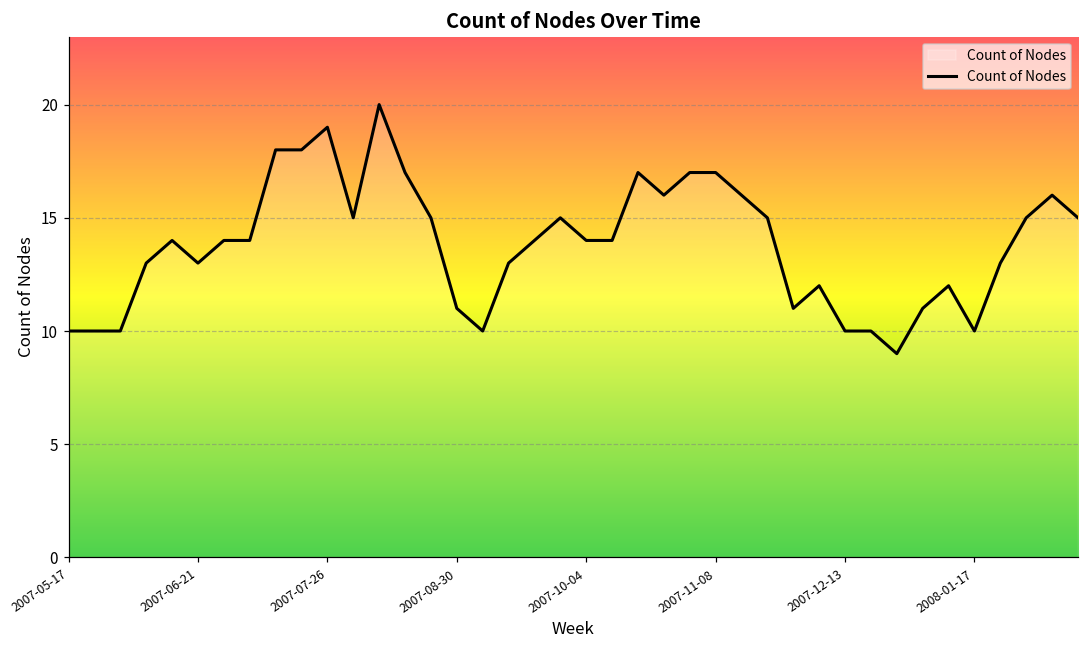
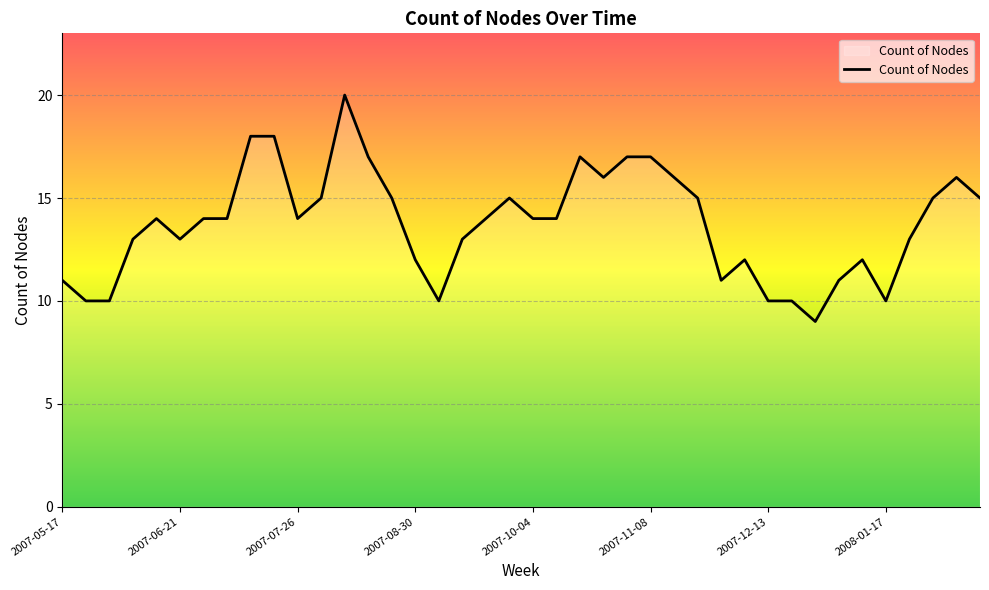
  {
-   "2007-05-17": 10,
+   "2007-05-17": 11,
    "2007-06-21": 13,
-   "2007-07-26": 19,
-   "2007-08-30": 11,
+   "2007-07-26": 14,
+   "2007-08-30": 12,
    "2007-10-04": 14,
    "2007-11-08": 17,
    "2007-12-13": 10,
    "2008-01-17": 10
  }
